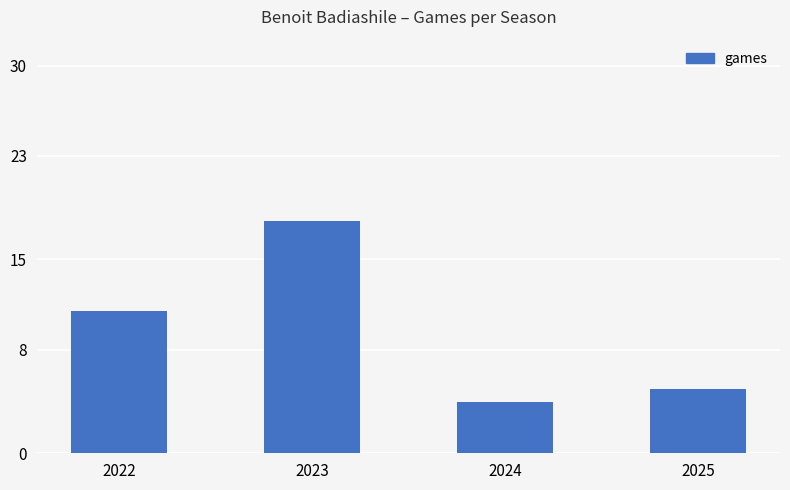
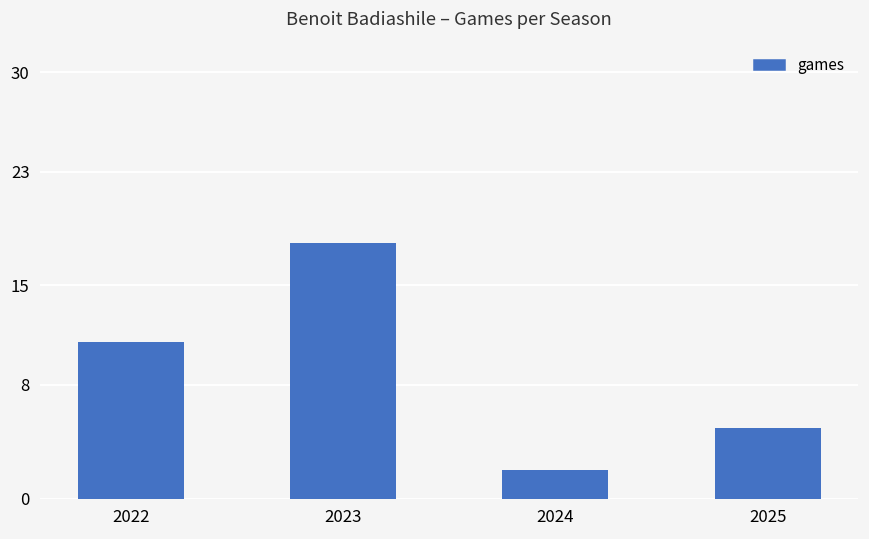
  {
    "2022": 11,
    "2023": 18,
-   "2024": 4,
+   "2024": 2,
    "2025": 5
  }
